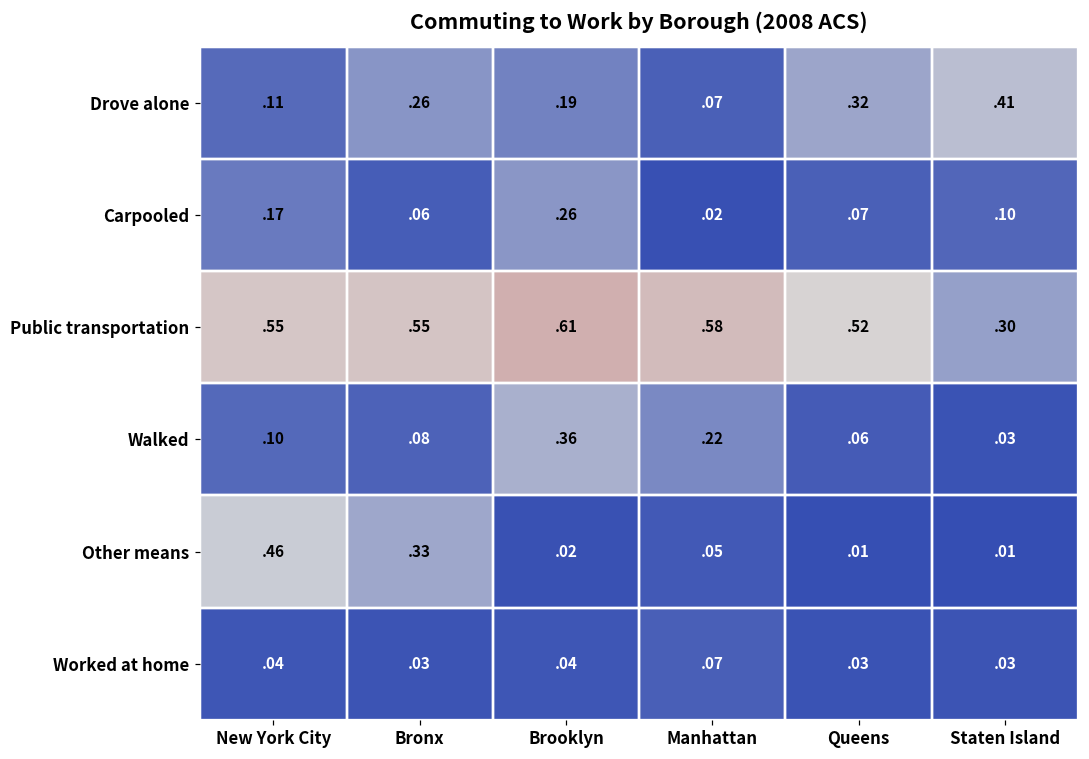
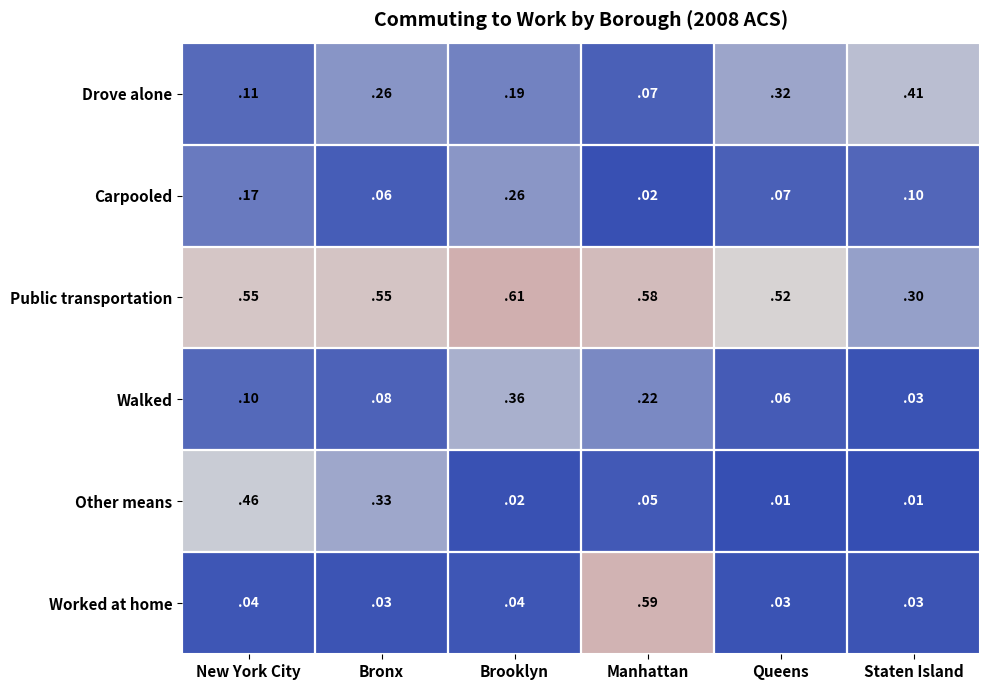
  {
    "Drove alone": {
      "New York City": "11",
      "Bronx": "26",
      "Brooklyn": "19",
      "Manhattan": "07",
      "Queens": "32",
      "Staten Island": "41"
    },
    "Carpooled": {
      "New York City": "17",
      "Bronx": "06",
      "Brooklyn": "26",
      "Manhattan": "02",
      "Queens": "07",
      "Staten Island": "10"
    },
    "Public transportation": {
      "New York City": "55",
      "Bronx": "55",
      "Brooklyn": "61",
      "Manhattan": "58",
      "Queens": "52",
      "Staten Island": "30"
    },
    "Walked": {
      "New York City": "10",
      "Bronx": "08",
      "Brooklyn": "36",
      "Manhattan": "22",
      "Queens": "06",
      "Staten Island": "03"
    },
    "Other means": {
      "New York City": "46",
      "Bronx": "33",
      "Brooklyn": "02",
      "Manhattan": "05",
      "Queens": "01",
      "Staten Island": "01"
    },
    "Worked at home": {
      "New York City": "04",
      "Bronx": "03",
      "Brooklyn": "04",
-     "Manhattan": "07",
+     "Manhattan": "59",
      "Queens": "03",
      "Staten Island": "03"
    }
  }
